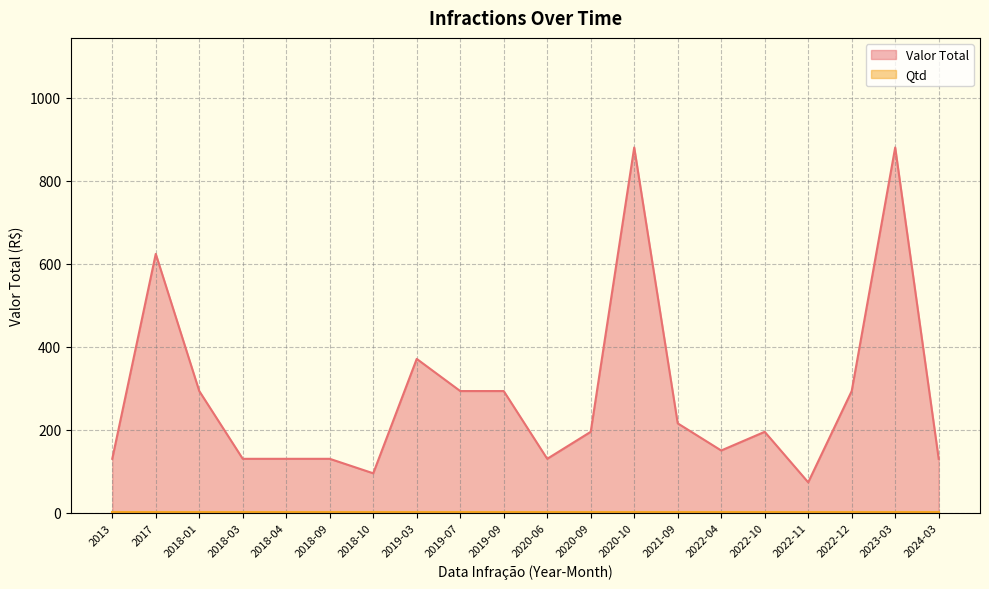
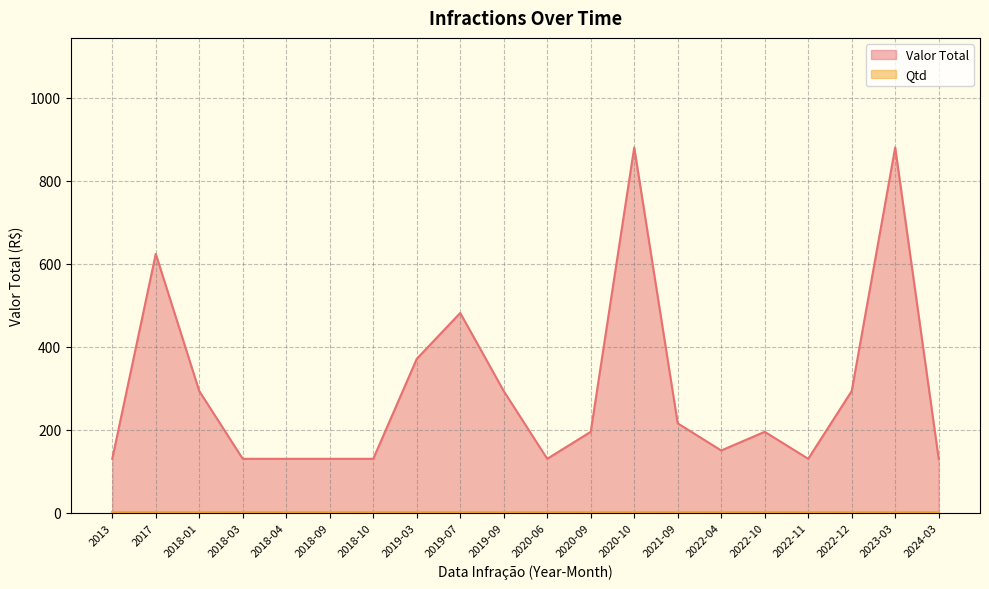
  {
    "Valor Total": {
      "2013": 130,
      "2017": 620,
      "2018-01": 290,
      "2018-03": 130,
      "2018-04": 130,
      "2018-09": 130,
-     "2018-10": 100,
+     "2018-10": 130,
      "2019-03": 370,
-     "2019-07": 290,
+     "2019-07": 480,
      "2019-09": 290,
      "2020-06": 130,
      "2020-09": 200,
      "2020-10": 880,
      "2021-09": 220,
      "2022-04": 150,
      "2022-10": 200,
-     "2022-11": 70,
+     "2022-11": 130,
      "2022-12": 290,
      "2023-03": 880,
      "2024-03": 130
    },
    "Qtd": {
      "2013": 0,
      "2017": 0,
      "2018-01": 0,
      "2018-03": 0,
      "2018-04": 0,
      "2018-09": 0,
      "2018-10": 0,
      "2019-03": 0,
      "2019-07": 0,
      "2019-09": 0,
      "2020-06": 0,
      "2020-09": 0,
      "2020-10": 0,
      "2021-09": 0,
      "2022-04": 0,
      "2022-10": 0,
      "2022-11": 0,
      "2022-12": 0,
      "2023-03": 0,
      "2024-03": 0
    }
  }
